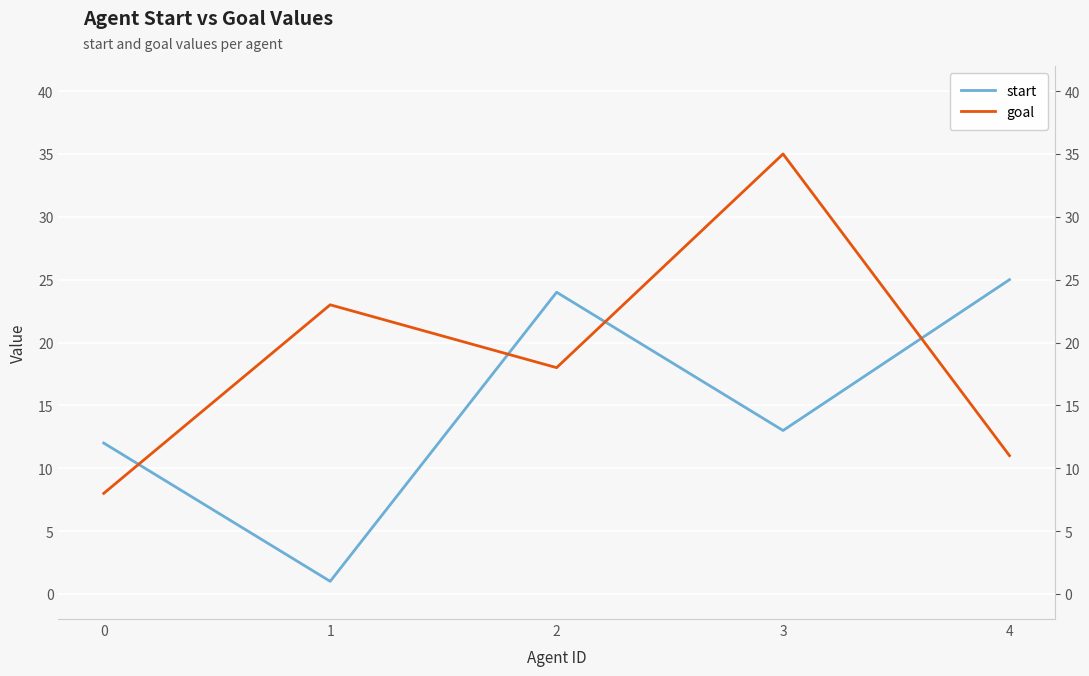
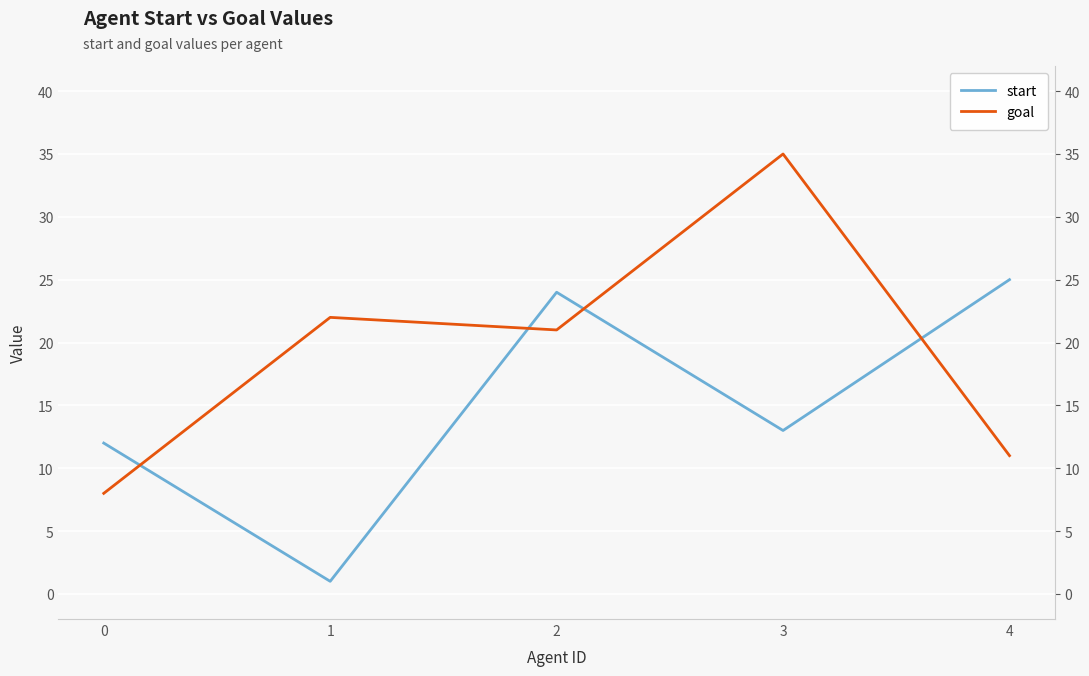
  {
    "start": {
      "0": 12,
      "1": 1,
      "2": 24,
      "3": 13,
      "4": 25
    },
    "goal": {
      "0": 8,
-     "1": 23,
-     "2": 18,
+     "1": 22,
+     "2": 21,
      "3": 35,
      "4": 11
    }
  }
